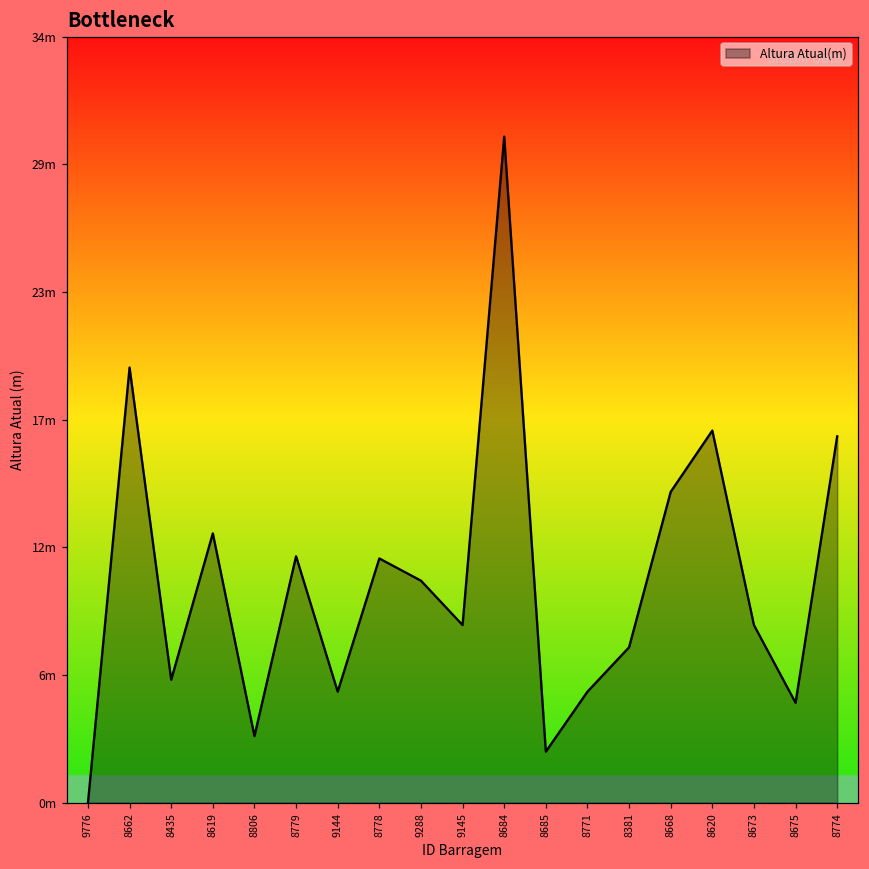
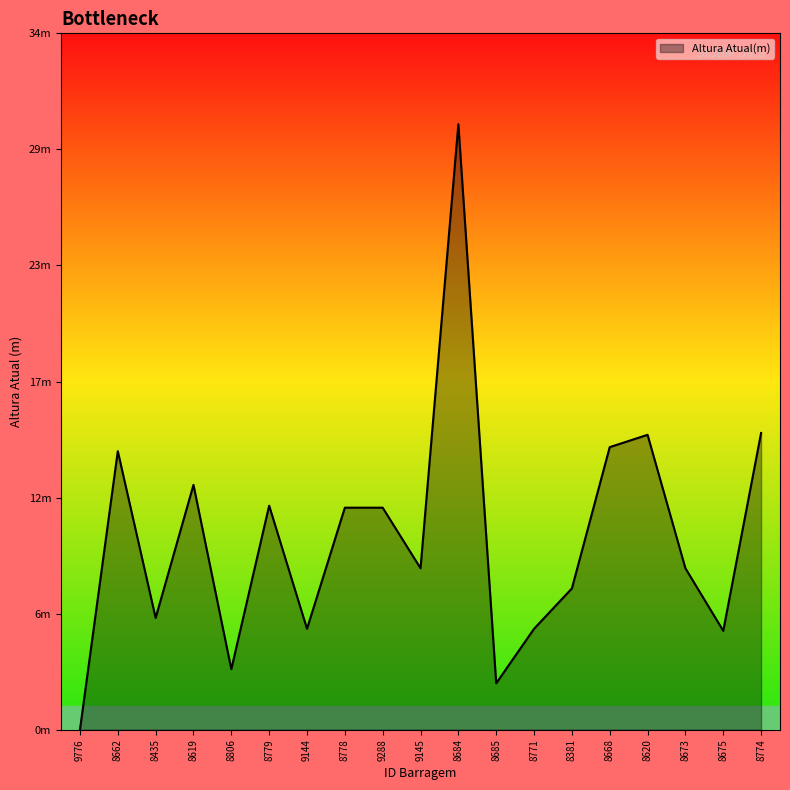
  {
-   "8662": "19.6m",
+   "8662": "13.8m",
    "8435": "5.5m",
    "8619": "12.1m",
    "8806": "3.0m",
    "8779": "11.1m",
    "9144": "5.0m",
    "8778": "11.0m",
-   "9288": "10m",
+   "9288": "11m",
    "9145": "8.0m",
    "8684": "30.0m",
    "8685": "2.3m",
    "8771": "5.0m",
    "8381": "7.0m",
    "8668": "14.0m",
-   "8620": "16.8m",
+   "8620": "14.6m",
    "8673": "8.0m",
-   "8675": "4.5m",
-   "8774": "16.5m"
+   "8675": "4.9m",
+   "8774": "14.7m"
  }
